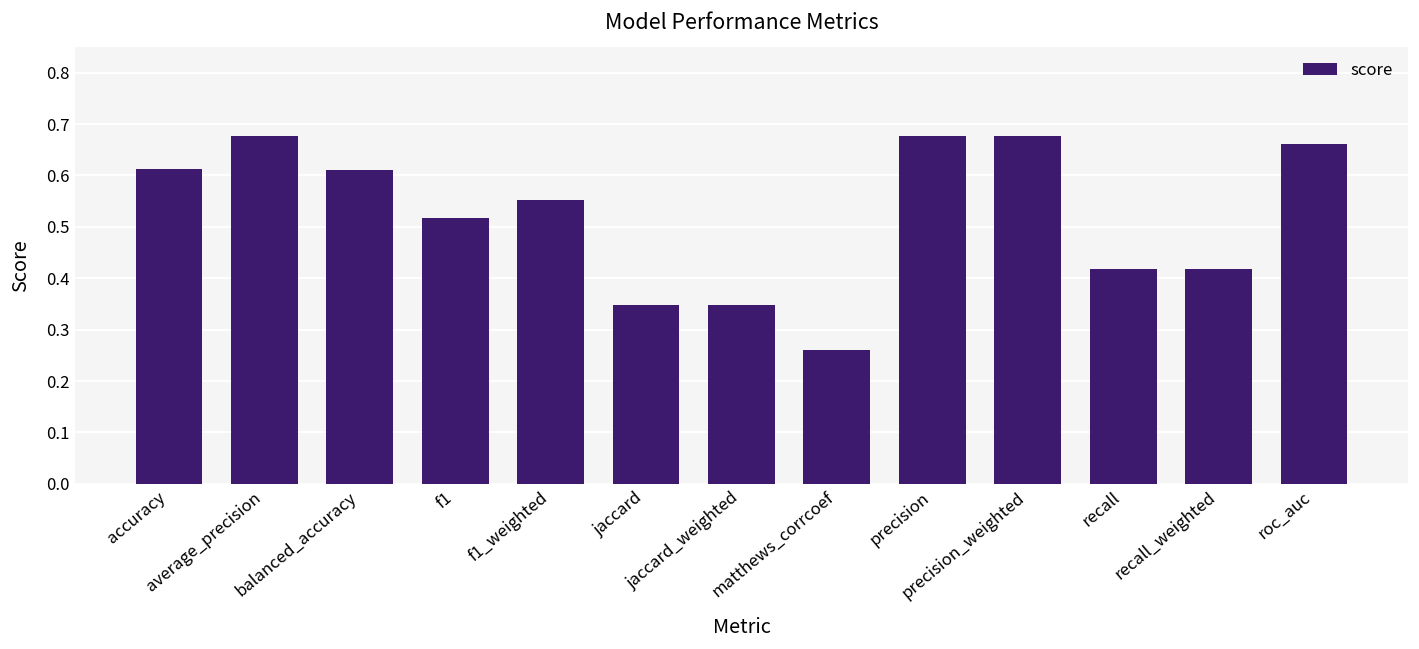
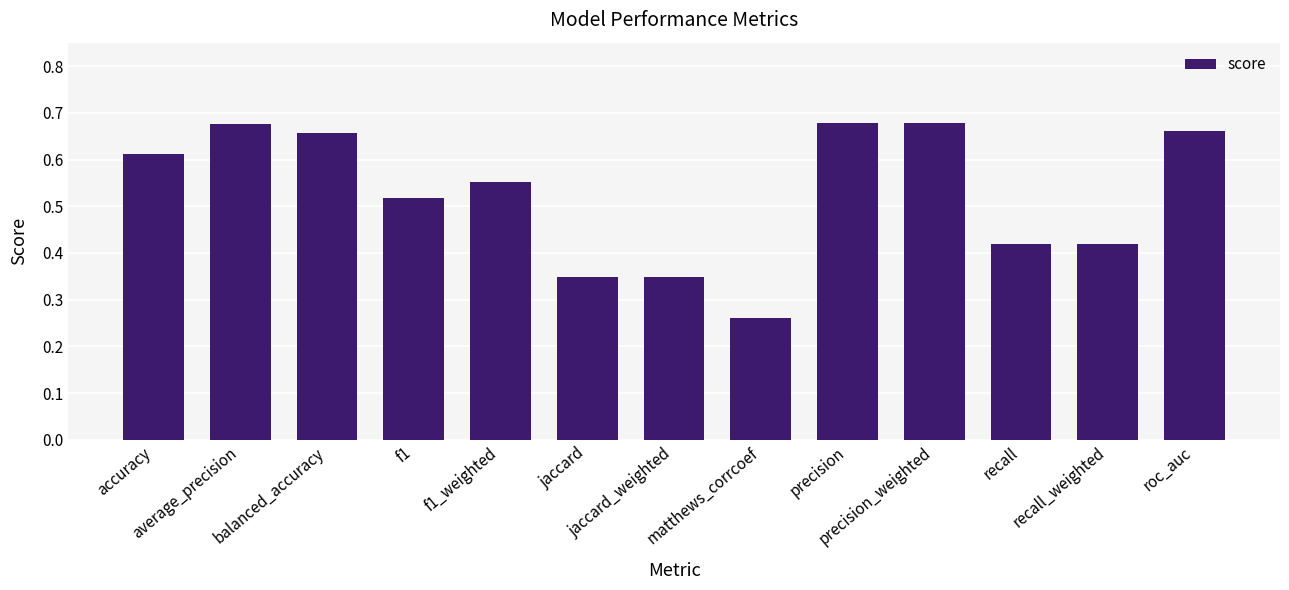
  {
    "accuracy": 0.61,
    "average_precision": 0.68,
-   "balanced_accuracy": 0.61,
+   "balanced_accuracy": 0.66,
    "f1": 0.52,
    "f1_weighted": 0.55,
    "jaccard": 0.35,
    "jaccard_weighted": 0.35,
    "matthews_corrcoef": 0.26,
    "precision": 0.68,
    "precision_weighted": 0.68,
    "recall": 0.42,
    "recall_weighted": 0.42,
    "roc_auc": 0.66
  }
